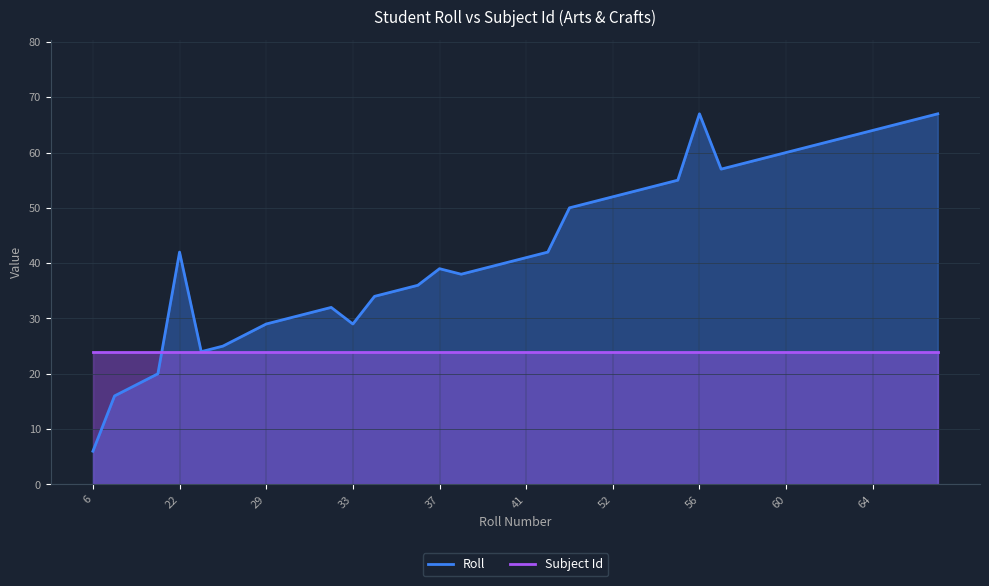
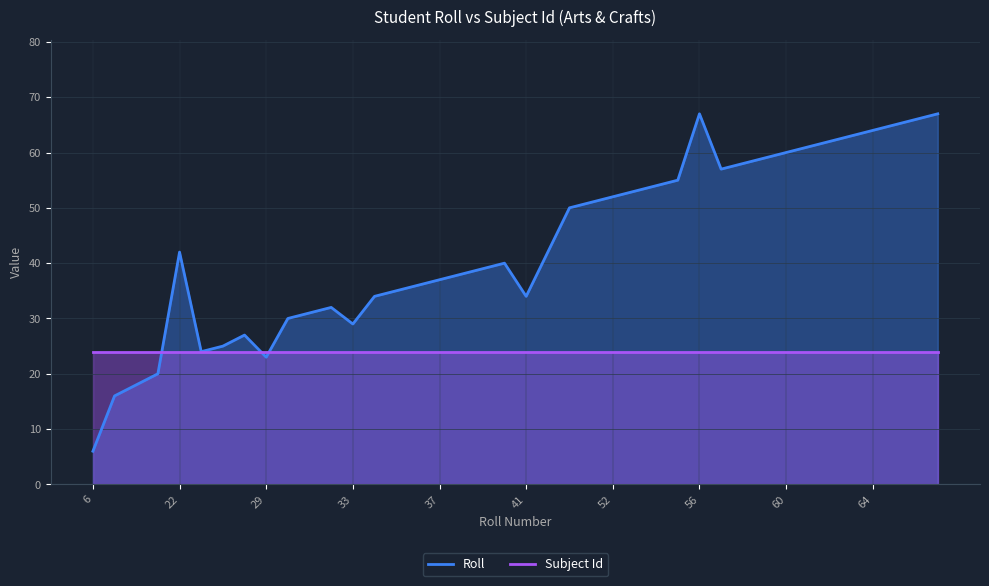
  {
    "Roll": {
      "6": 6,
      "22": 42,
-     "29": 29,
+     "29": 23,
      "33": 29,
-     "37": 39,
-     "41": 41,
+     "37": 37,
+     "41": 34,
      "52": 52,
      "56": 67,
      "60": 60,
      "64": 64
    },
    "Subject Id": {
      "6": 24,
      "22": 24,
      "29": 24,
      "33": 24,
      "37": 24,
      "41": 24,
      "52": 24,
      "56": 24,
      "60": 24,
      "64": 24
    }
  }
